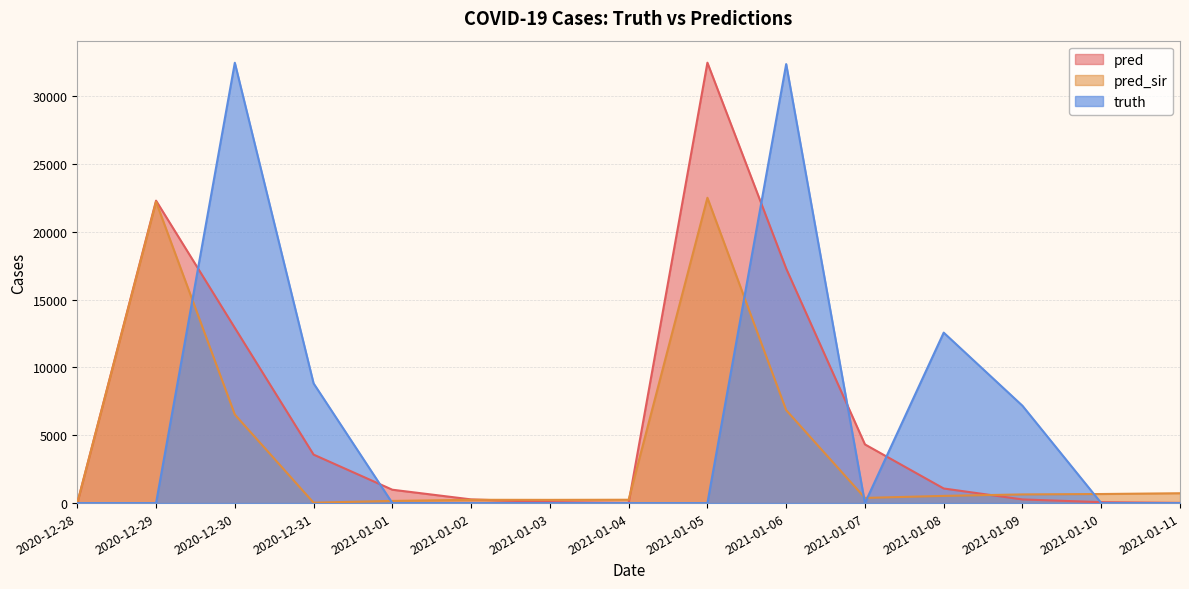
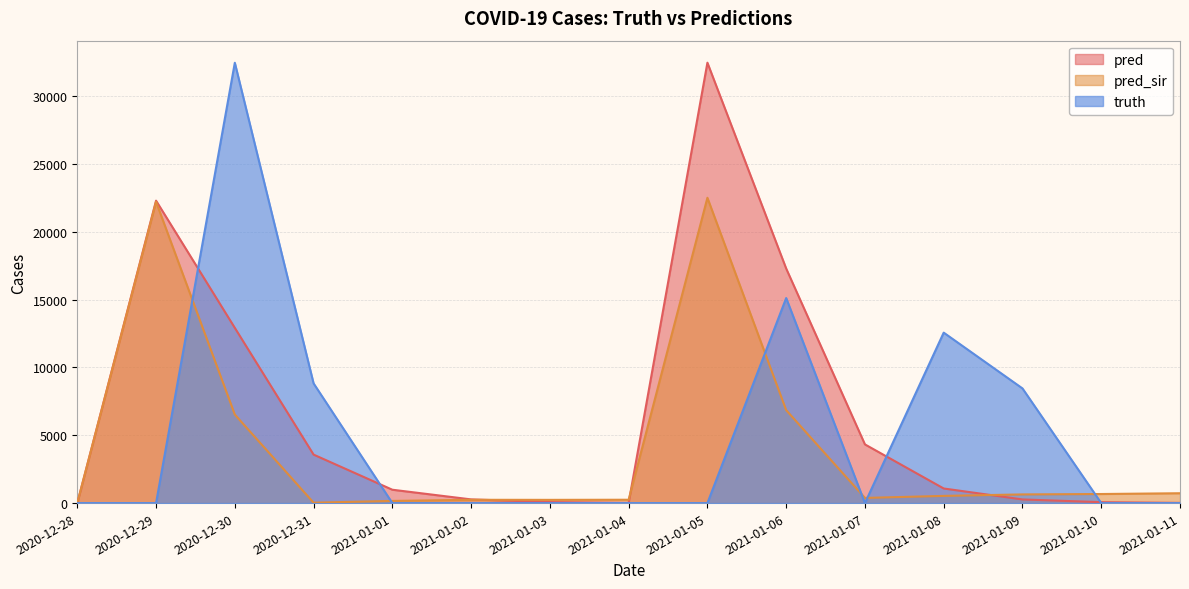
  {
    "truth": {
      "2020-12-29": 0,
      "2020-12-30": 32500,
      "2020-12-31": 8800,
      "2021-01-02": 0,
      "2021-01-05": 0,
-     "2021-01-06": 32400,
+     "2021-01-06": 15100,
      "2021-01-07": 0,
      "2021-01-08": 12600,
-     "2021-01-09": 7200
+     "2021-01-09": 8500
    }
  }
